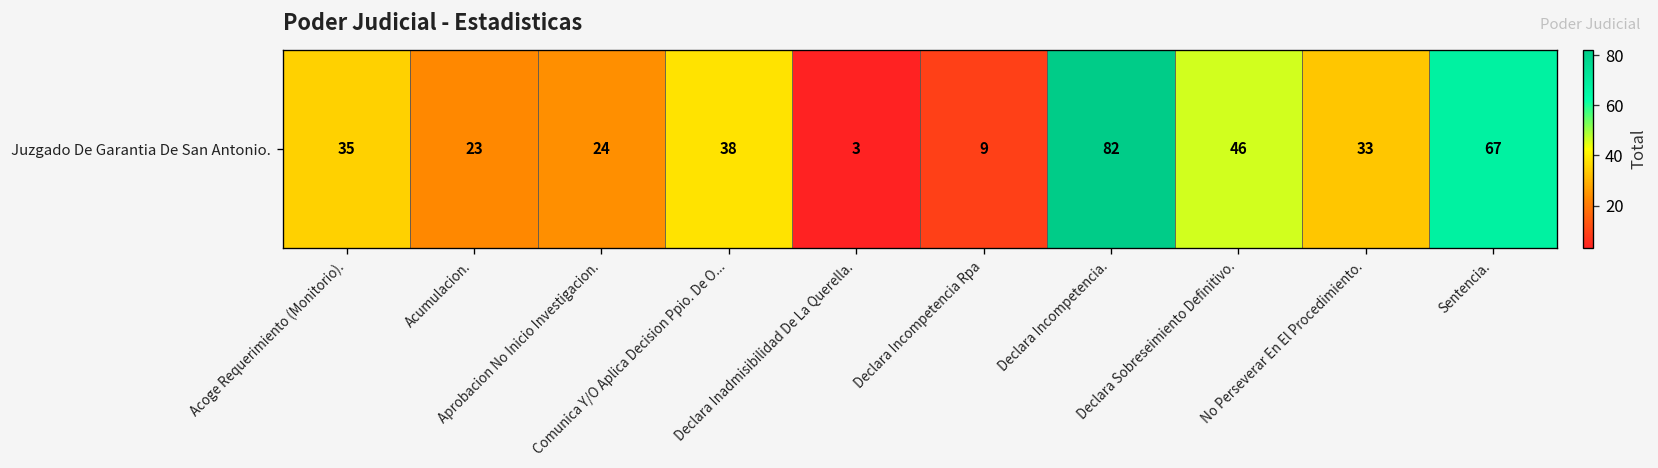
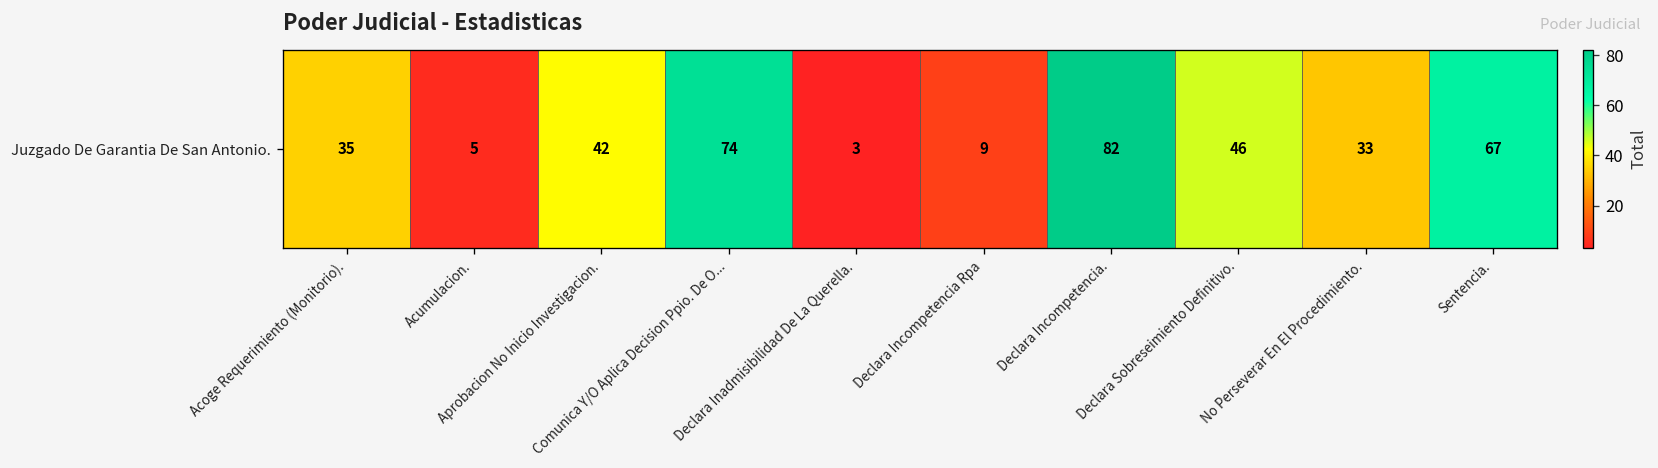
  {
    "Juzgado De Garantia De San Antonio.": {
      "Acoge Requerimiento (Monitorio).": 35,
-     "Acumulacion.": 23,
-     "Aprobacion No Inicio Investigacion.": 24,
-     "Comunica Y/O Aplica Decision Ppio. De O...": 38,
+     "Acumulacion.": 5,
+     "Aprobacion No Inicio Investigacion.": 42,
+     "Comunica Y/O Aplica Decision Ppio. De O...": 74,
      "Declara Inadmisibilidad De La Querella.": 3,
      "Declara Incompetencia Rpa": 9,
      "Declara Incompetencia.": 82,
      "Declara Sobreseimiento Definitivo.": 46,
      "No Perseverar En El Procedimiento.": 33,
      "Sentencia.": 67
    }
  }
